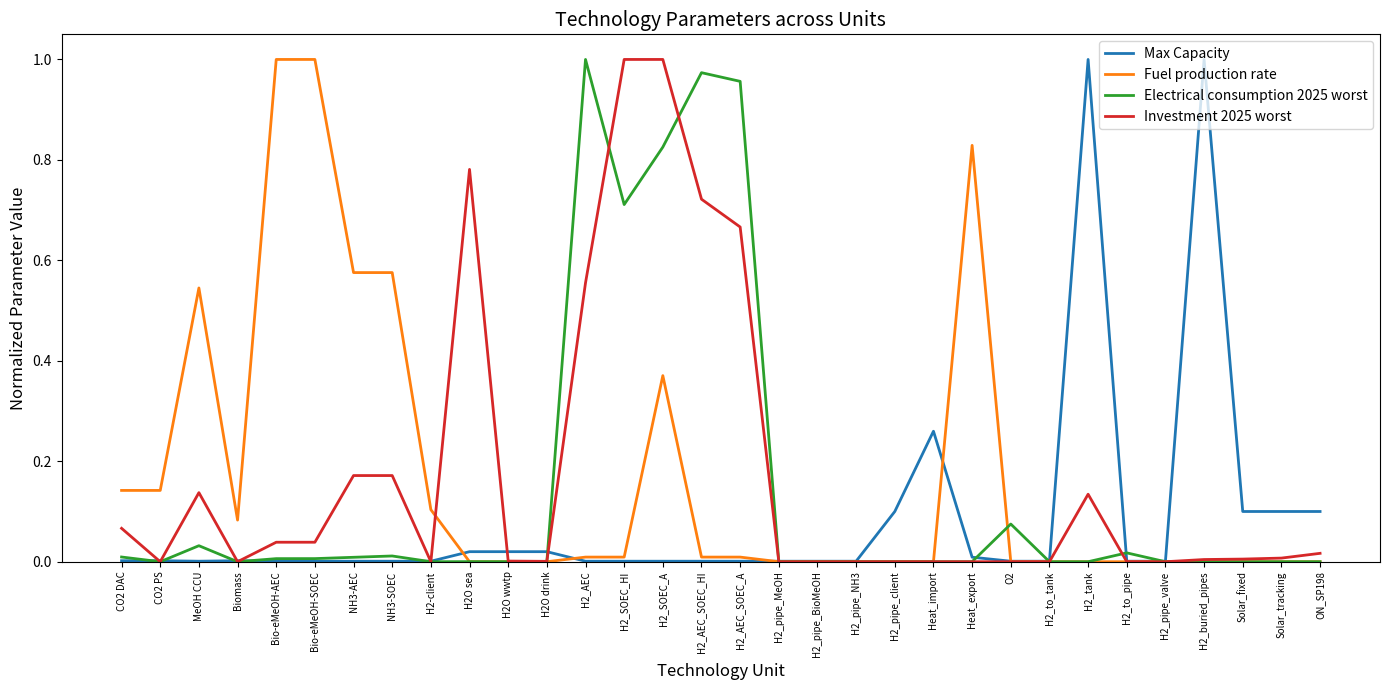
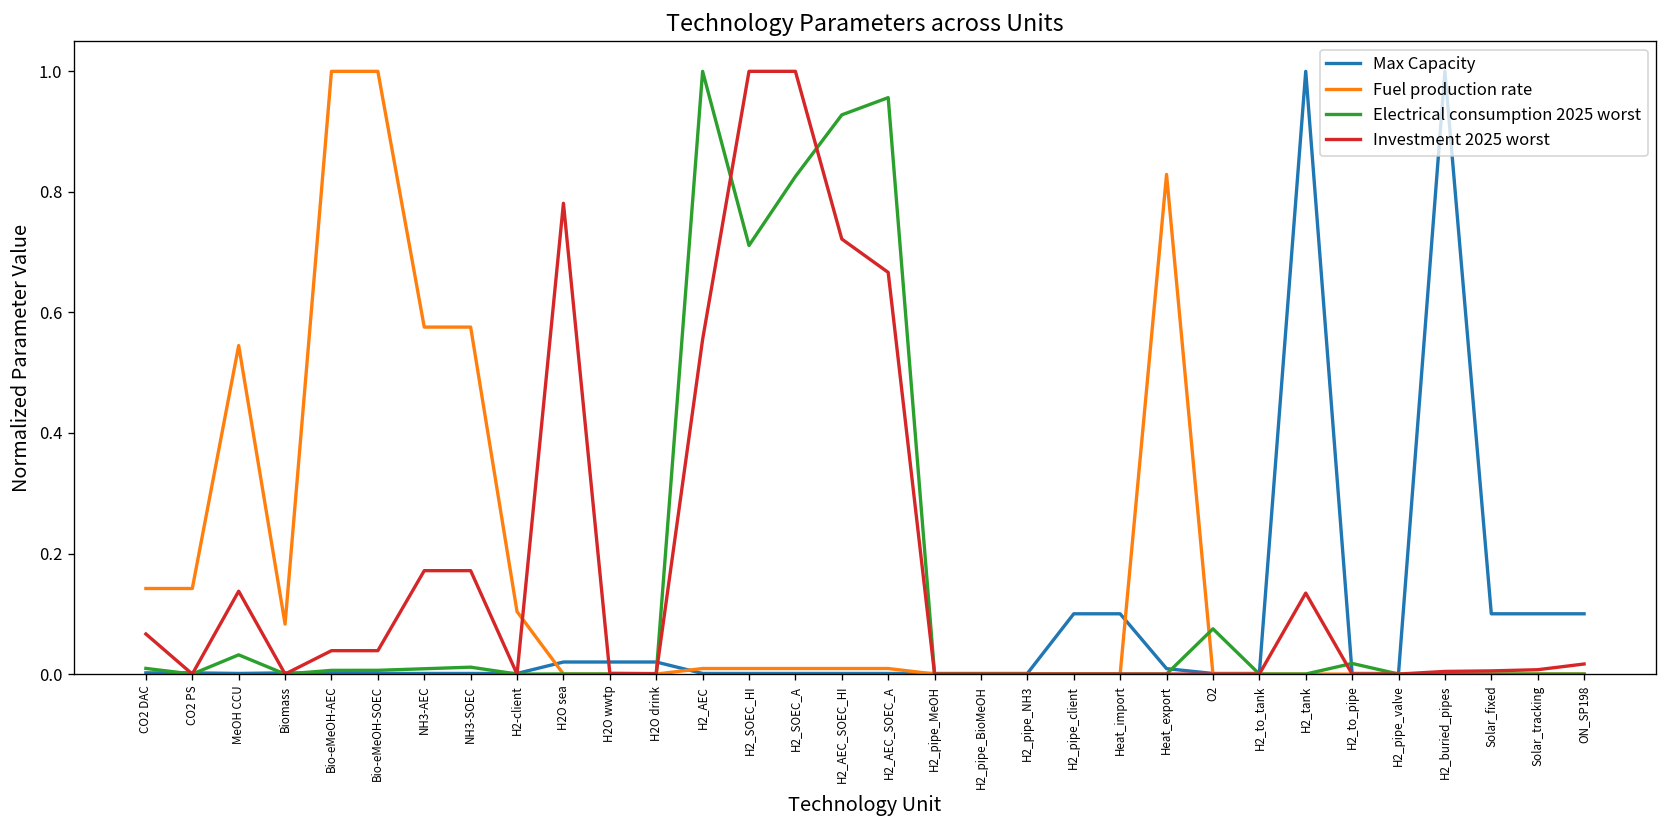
  {
    "Max Capacity": {
      "CO2 DAC": 0.00,
      "MeOH CCU": 0.00,
      "Bio-eMeOH-AEC": 0.00,
      "Bio-eMeOH-SOEC": 0.00,
      "NH3-AEC": 0.00,
      "NH3-SOEC": 0.00,
      "H2O sea": 0.02,
      "H2O wwtp": 0.02,
      "H2O drink": 0.02,
      "H2_AEC": 0.00,
      "H2_SOEC_HI": 0.00,
      "H2_SOEC_A": 0.00,
      "H2_AEC_SOEC_HI": 0.00,
      "H2_AEC_SOEC_A": 0.00,
      "H2_pipe_client": 0.10,
-     "Heat_import": 0.26,
+     "Heat_import": 0.10,
      "Heat_export": 0.01,
      "H2_tank": 1.00,
      "Solar_fixed": 0.10,
      "Solar_tracking": 0.10,
      "ON_SP198": 0.10
    },
    "Fuel production rate": {
      "CO2 DAC": 0.14,
      "CO2 PS": 0.14,
      "MeOH CCU": 0.55,
      "Biomass": 0.08,
      "Bio-eMeOH-AEC": 1.00,
      "Bio-eMeOH-SOEC": 1.00,
      "NH3-AEC": 0.58,
      "NH3-SOEC": 0.58,
      "H2-client": 0.10,
      "H2_AEC": 0.01,
      "H2_SOEC_HI": 0.01,
-     "H2_SOEC_A": 0.37,
+     "H2_SOEC_A": 0.01,
      "H2_AEC_SOEC_HI": 0.01,
      "H2_AEC_SOEC_A": 0.01,
      "Heat_export": 0.83
    },
    "Electrical consumption 2025 worst": {
      "CO2 DAC": 0.01,
      "MeOH CCU": 0.03,
      "Bio-eMeOH-AEC": 0.01,
      "Bio-eMeOH-SOEC": 0.01,
      "NH3-AEC": 0.01,
      "NH3-SOEC": 0.01,
      "H2_AEC": 1.00,
      "H2_SOEC_HI": 0.71,
      "H2_SOEC_A": 0.83,
-     "H2_AEC_SOEC_HI": 0.97,
+     "H2_AEC_SOEC_HI": 0.93,
      "H2_AEC_SOEC_A": 0.96,
      "O2": 0.08,
      "H2_to_pipe": 0.02
    },
    "Investment 2025 worst": {
      "CO2 DAC": 0.07,
      "MeOH CCU": 0.14,
      "Bio-eMeOH-AEC": 0.04,
      "Bio-eMeOH-SOEC": 0.04,
      "NH3-AEC": 0.17,
      "NH3-SOEC": 0.17,
      "H2O sea": 0.78,
      "H2_AEC": 0.56,
      "H2_SOEC_HI": 1.00,
      "H2_SOEC_A": 1.00,
      "H2_AEC_SOEC_HI": 0.72,
      "H2_AEC_SOEC_A": 0.67,
      "H2_tank": 0.13,
      "Solar_fixed": 0.01,
      "Solar_tracking": 0.01,
      "ON_SP198": 0.02
    }
  }
